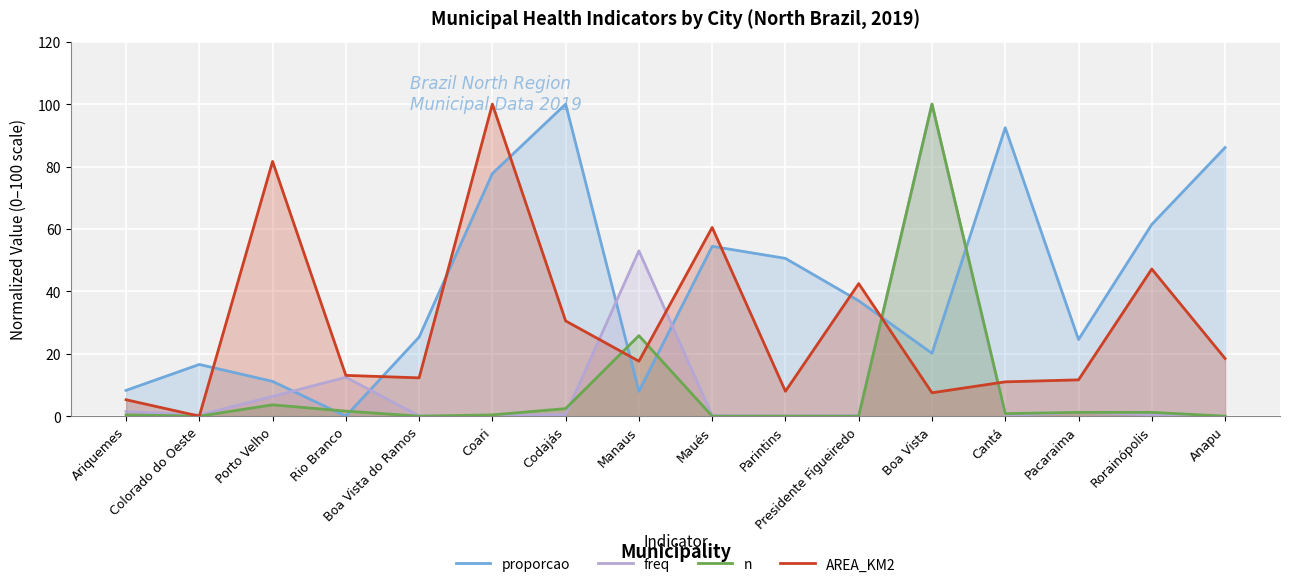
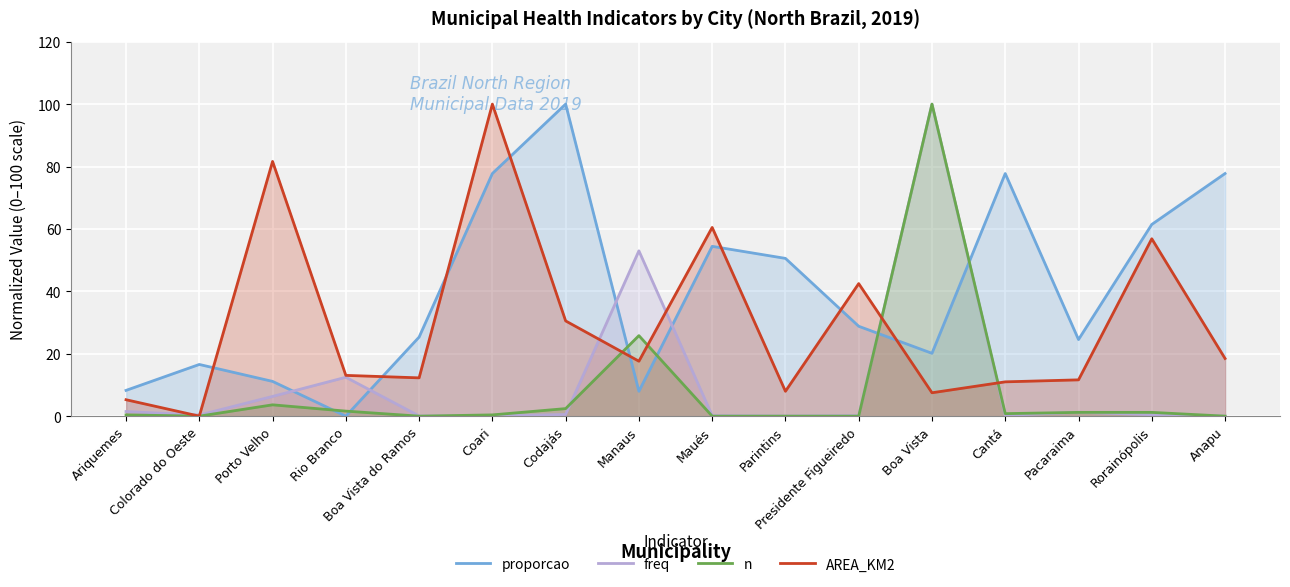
  {
    "proporcao": {
      "Ariquemes": 8,
      "Colorado do Oeste": 17,
      "Porto Velho": 11,
      "Rio Branco": 0,
      "Boa Vista do Ramos": 25,
      "Coari": 78,
      "Manaus": 8,
      "Maués": 54,
      "Parintins": 51,
-     "Presidente Figueiredo": 37,
+     "Presidente Figueiredo": 29,
      "Boa Vista": 20,
-     "Cantá": 92,
+     "Cantá": 78,
      "Pacaraima": 25,
      "Rorainópolis": 61,
-     "Anapu": 86
+     "Anapu": 78
    },
    "freq": {
      "Ariquemes": 1,
      "Porto Velho": 6,
      "Codajás": 1,
      "Manaus": 53
    },
    "n": {
      "Ariquemes": 0,
      "Porto Velho": 4,
      "Rio Branco": 2,
      "Codajás": 2,
      "Manaus": 26
    },
    "AREA_KM2": {
      "Ariquemes": 5,
      "Porto Velho": 82,
      "Boa Vista do Ramos": 12,
      "Codajás": 31,
      "Manaus": 18,
      "Maués": 60,
      "Parintins": 8,
      "Presidente Figueiredo": 42,
      "Boa Vista": 7,
      "Cantá": 11,
      "Pacaraima": 12,
-     "Rorainópolis": 47,
+     "Rorainópolis": 57,
      "Anapu": 18
    }
  }
